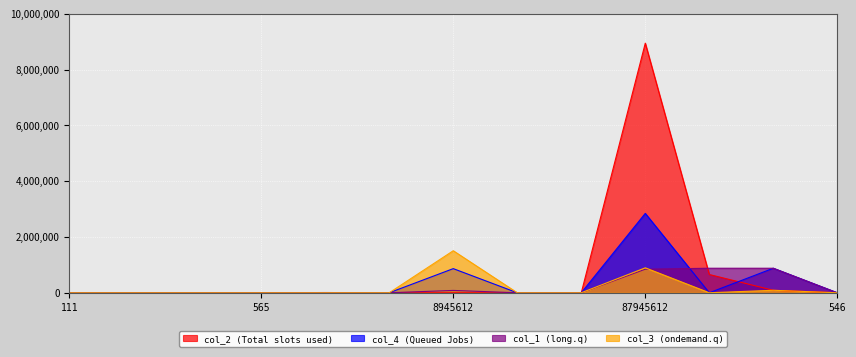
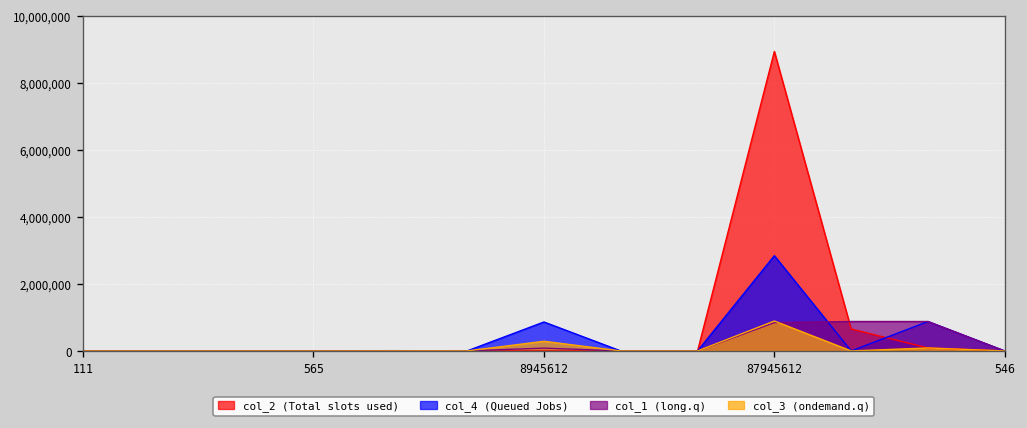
  {
    "col_2 (Total slots used)": {
      "87945612": "8,900,000"
    },
    "col_4 (Queued Jobs)": {
      "8945612": "900,000",
      "87945612": "2,800,000"
    },
    "col_3 (ondemand.q)": {
-     "8945612": "1,500,000"
+     "8945612": "300,000"
    }
  }
